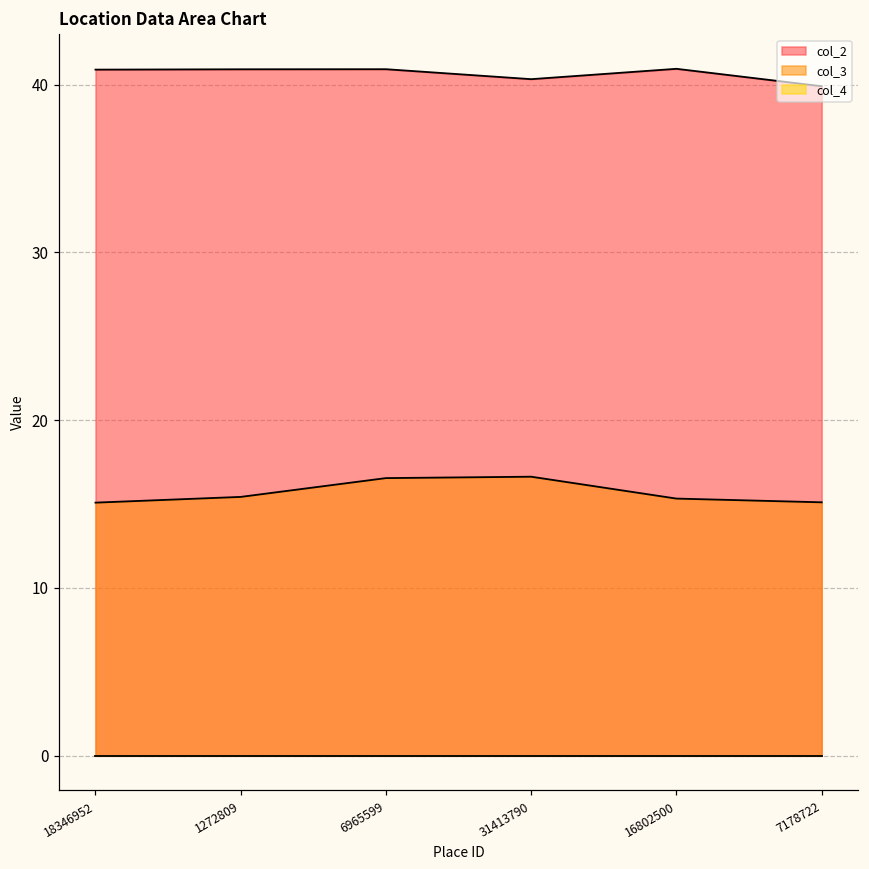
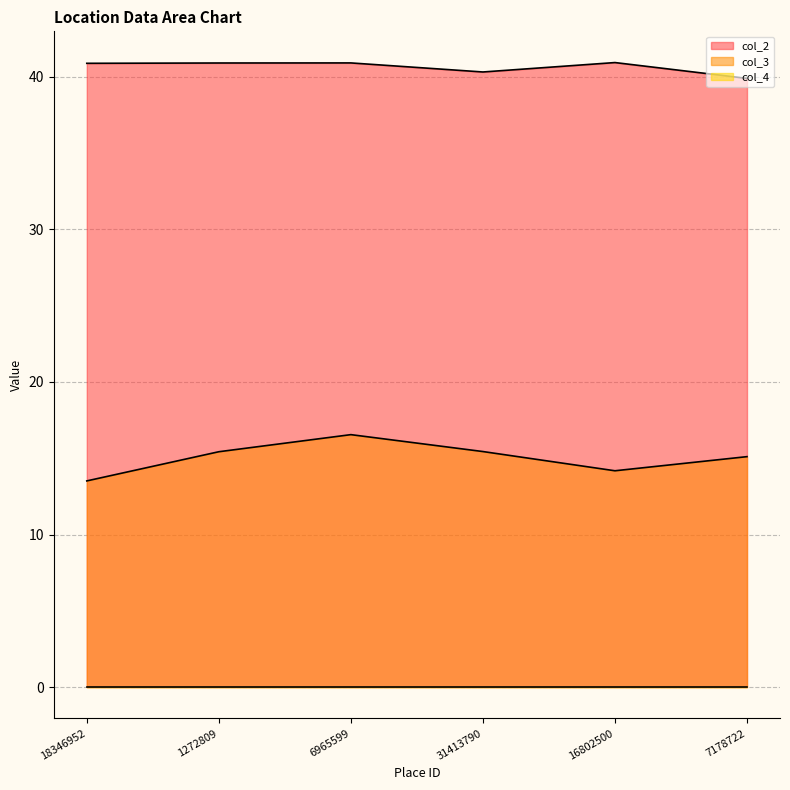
  {
    "col_2": {
      "18346952": 40.9,
      "1272809": 40.9,
      "6965599": 40.9,
      "31413790": 40.3,
      "16802500": 40.9
    },
    "col_3": {
-     "18346952": 15.1,
+     "18346952": 13.5,
      "1272809": 15.4,
      "6965599": 16.5,
-     "31413790": 16.6,
-     "16802500": 15.3,
+     "31413790": 15.4,
+     "16802500": 14.2,
      "7178722": 15.1
    },
    "col_4": {
      "18346952": 0.0,
      "1272809": 0.0,
      "6965599": 0.0,
      "31413790": 0.0,
      "16802500": 0.0,
      "7178722": 0.0
    }
  }
